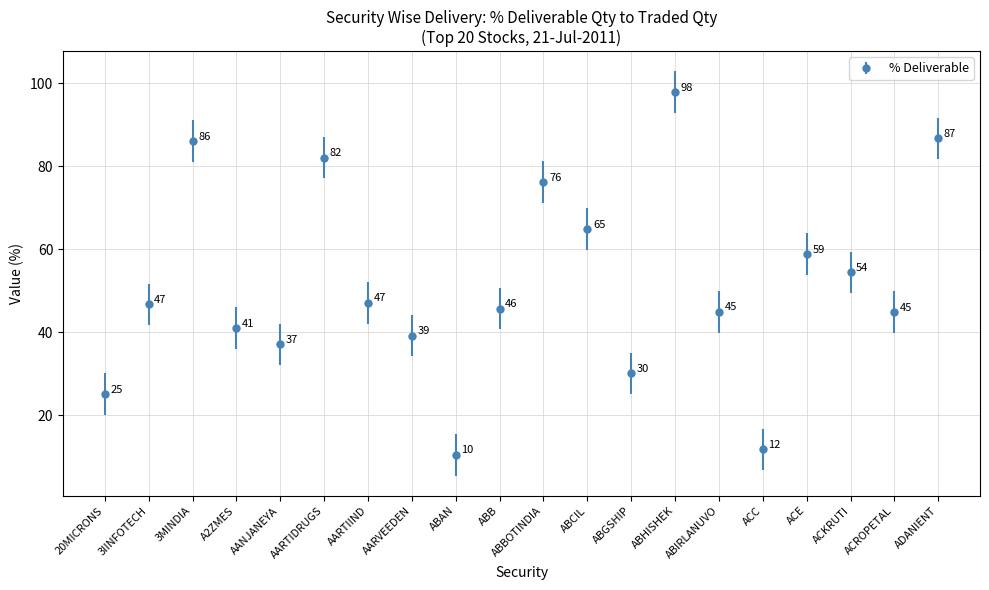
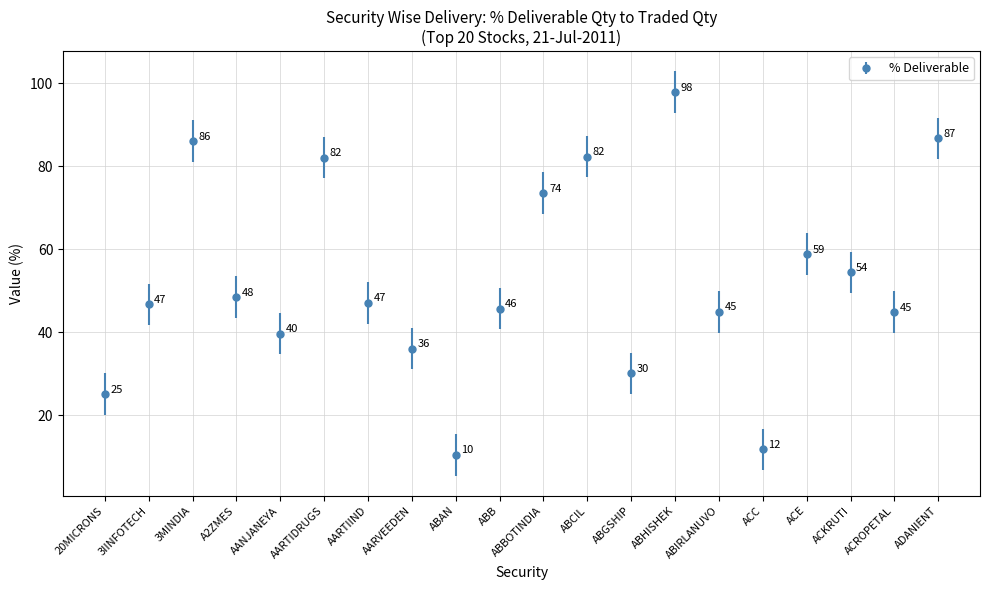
  {
    "20MICRONS": 25,
    "3IINFOTECH": 47,
    "3MINDIA": 86,
-   "A2ZMES": 41,
-   "AANJANEYA": 37,
+   "A2ZMES": 48,
+   "AANJANEYA": 40,
    "AARTIDRUGS": 82,
    "AARTIIND": 47,
-   "AARVEEDEN": 39,
+   "AARVEEDEN": 36,
    "ABAN": 10,
    "ABB": 46,
-   "ABBOTINDIA": 76,
-   "ABCIL": 65,
+   "ABBOTINDIA": 74,
+   "ABCIL": 82,
    "ABGSHIP": 30,
    "ABHISHEK": 98,
    "ABIRLANUVO": 45,
    "ACC": 12,
    "ACE": 59,
    "ACKRUTI": 54,
    "ACROPETAL": 45,
    "ADANIENT": 87
  }
